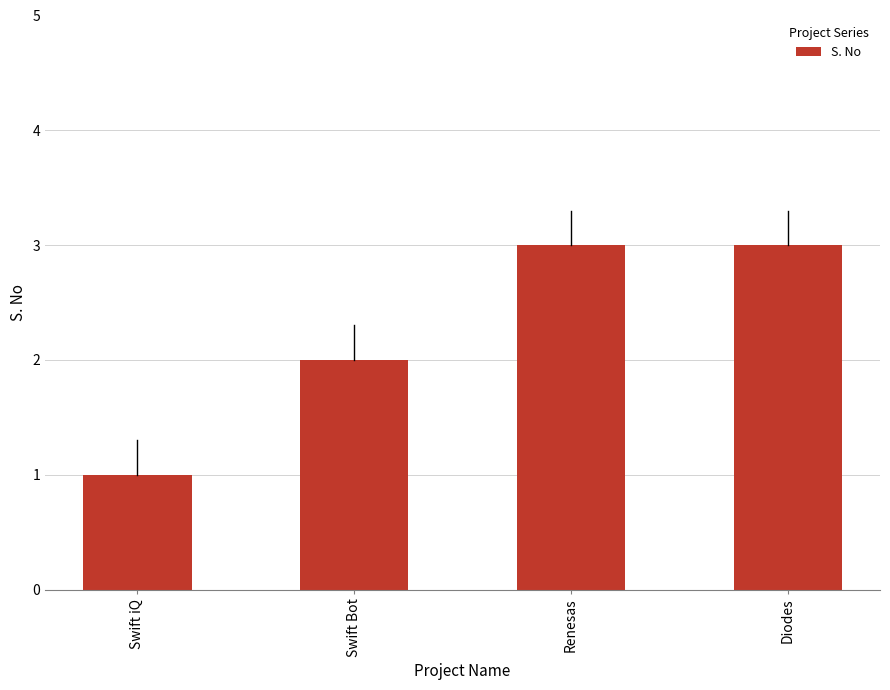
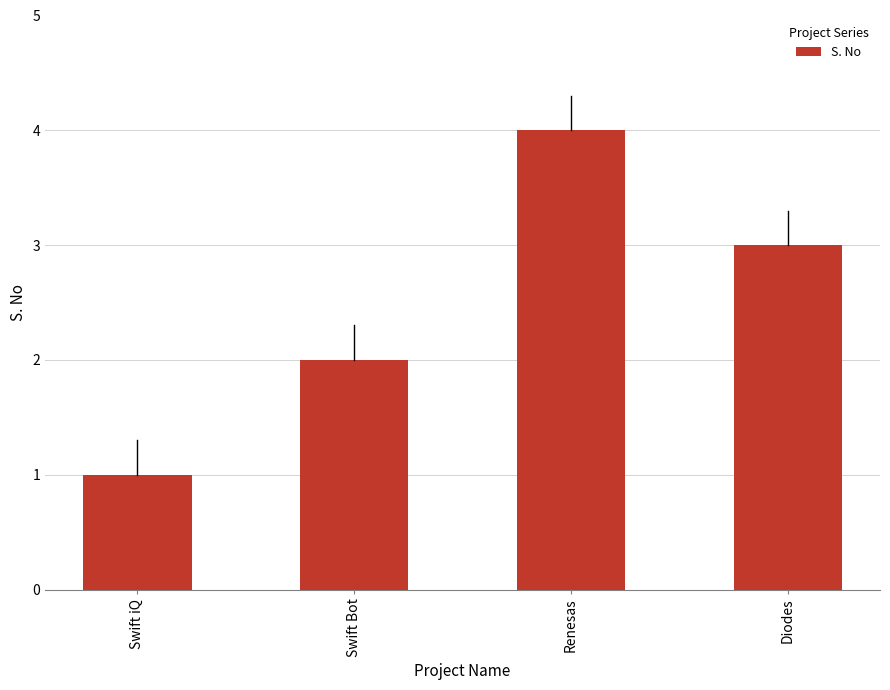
  {
    "S. No": {
      "Swift iQ": 1,
      "Swift Bot": 2,
-     "Renesas": 3,
+     "Renesas": 4,
      "Diodes": 3
    }
  }
